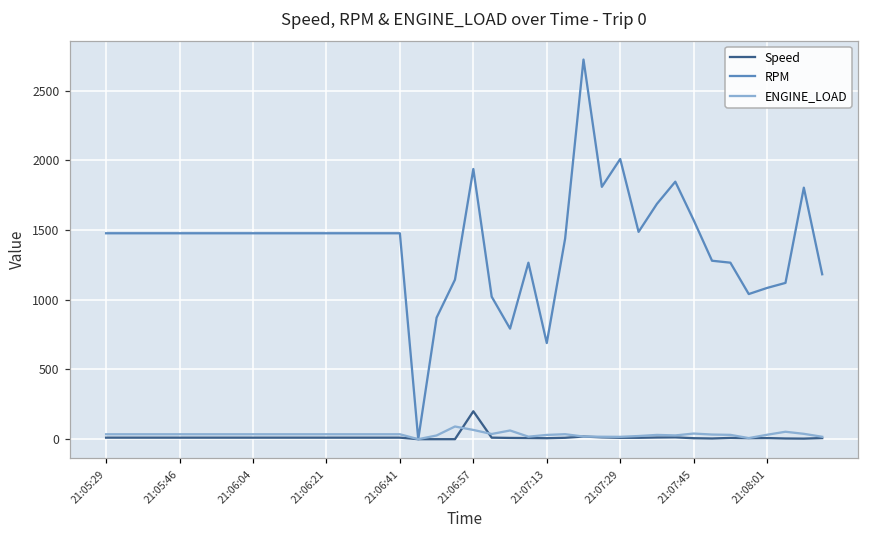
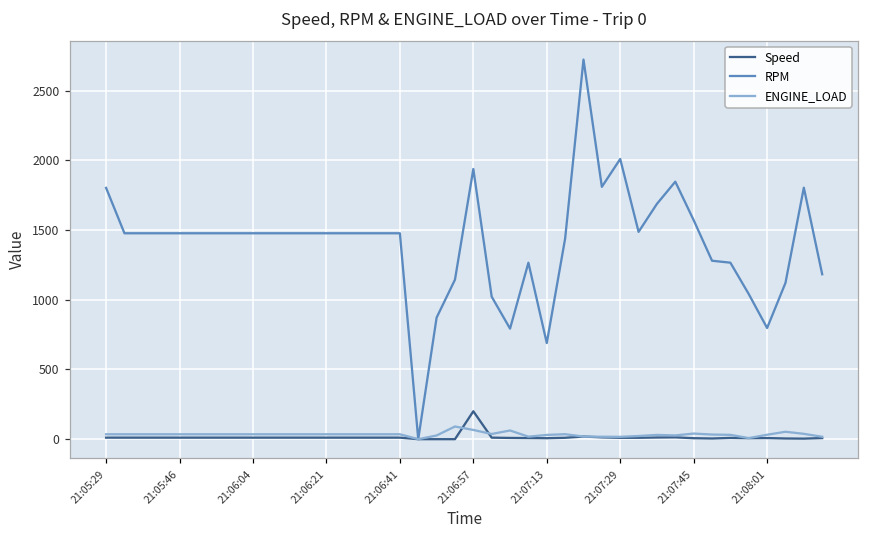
  {
    "Speed": {
      "21:05:29": 10,
      "21:05:46": 10,
      "21:06:04": 10,
      "21:06:21": 10,
      "21:06:41": 10,
      "21:06:57": 200,
      "21:07:13": 10,
      "21:07:45": 10,
      "21:08:01": 10
    },
    "RPM": {
-     "21:05:29": 1480,
+     "21:05:29": 1800,
      "21:05:46": 1480,
      "21:06:04": 1480,
      "21:06:21": 1480,
      "21:06:41": 1480,
      "21:06:57": 1940,
      "21:07:13": 690,
      "21:07:29": 2010,
      "21:07:45": 1570,
-     "21:08:01": 1090
+     "21:08:01": 800
    },
    "ENGINE_LOAD": {
      "21:05:29": 40,
      "21:05:46": 40,
      "21:06:04": 40,
      "21:06:21": 40,
      "21:06:41": 40,
      "21:06:57": 70,
      "21:07:13": 30,
      "21:07:45": 40,
      "21:08:01": 30
    }
  }
